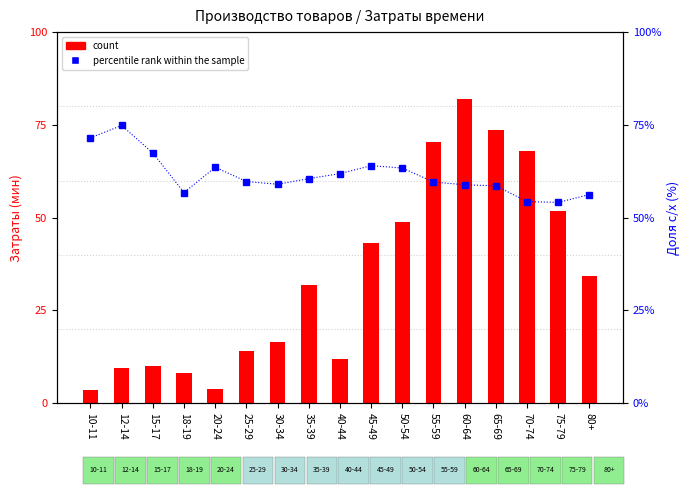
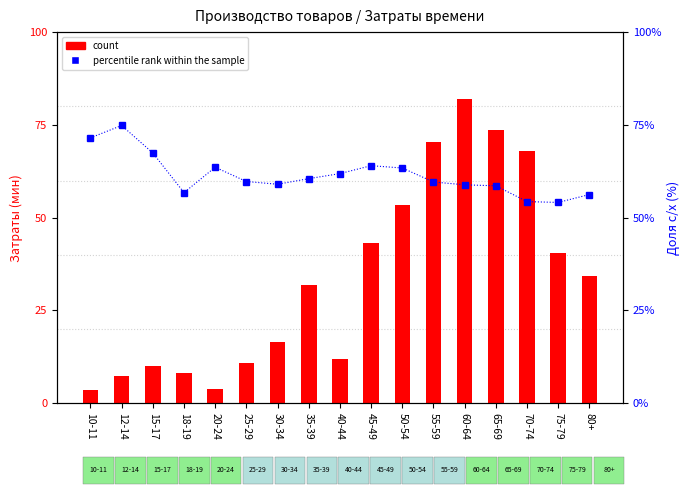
  {
    "count": {
      "10-11": 3,
-     "12-14": 9,
+     "12-14": 7,
      "15-17": 10,
      "18-19": 8,
      "20-24": 4,
-     "25-29": 14,
+     "25-29": 11,
      "30-34": 17,
      "35-39": 32,
      "40-44": 12,
      "45-49": 43,
-     "50-54": 49,
+     "50-54": 53,
      "55-59": 70,
      "60-64": 82,
      "65-69": 74,
      "70-74": 68,
-     "75-79": 52,
+     "75-79": 40,
      "80+": 34
    }
  }
